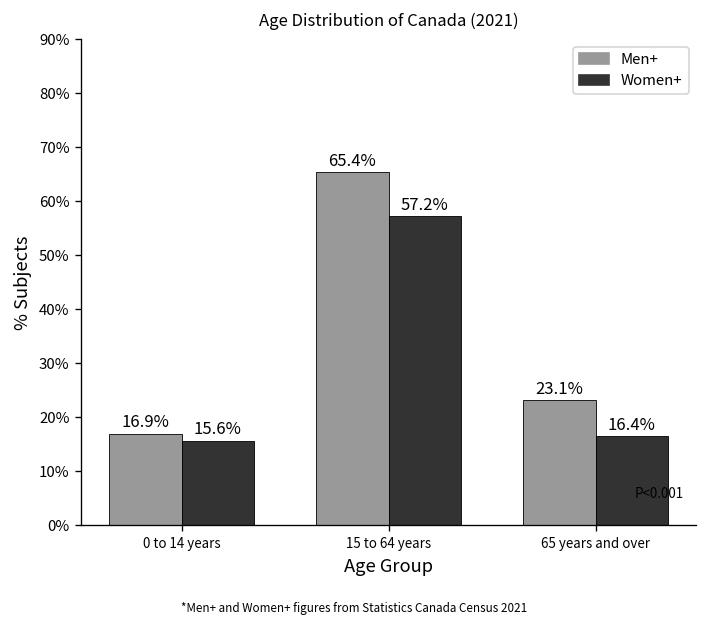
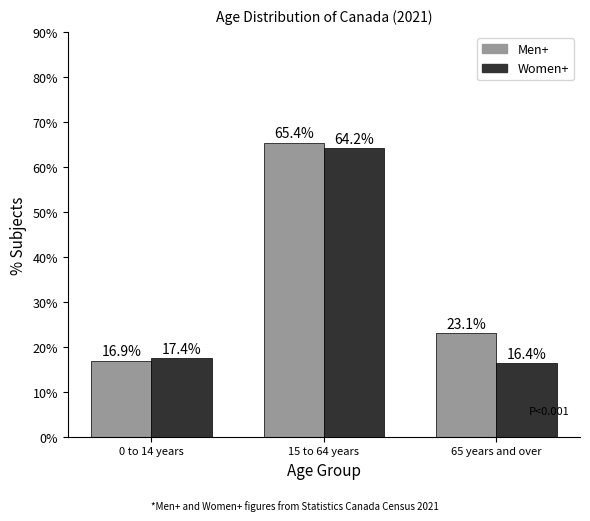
  {
    "Men+": {
      "0 to 14 years": "16.9%",
      "15 to 64 years": "65.4%",
      "65 years and over": "23.1%"
    },
    "Women+": {
-     "0 to 14 years": "15.6%",
-     "15 to 64 years": "57.2%",
+     "0 to 14 years": "17.4%",
+     "15 to 64 years": "64.2%",
      "65 years and over": "16.4%"
    }
  }
